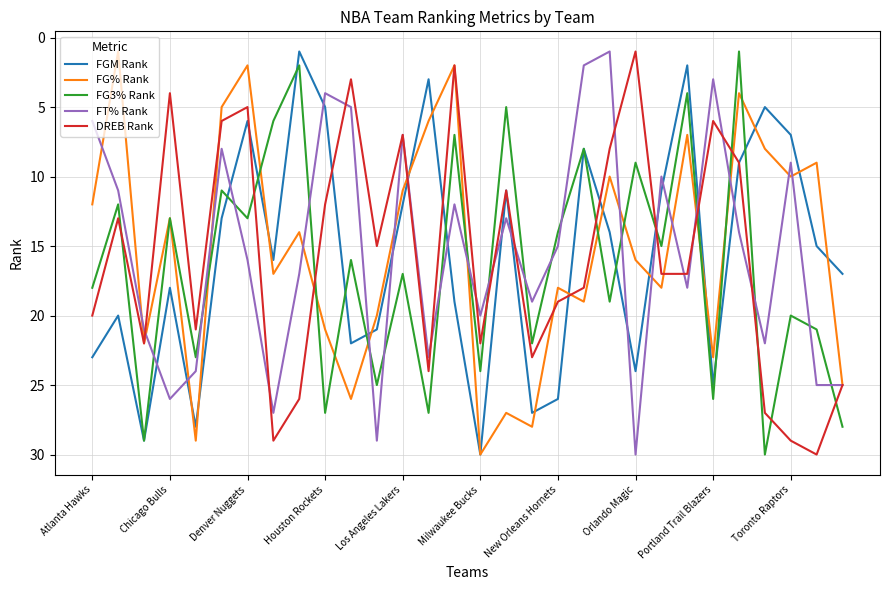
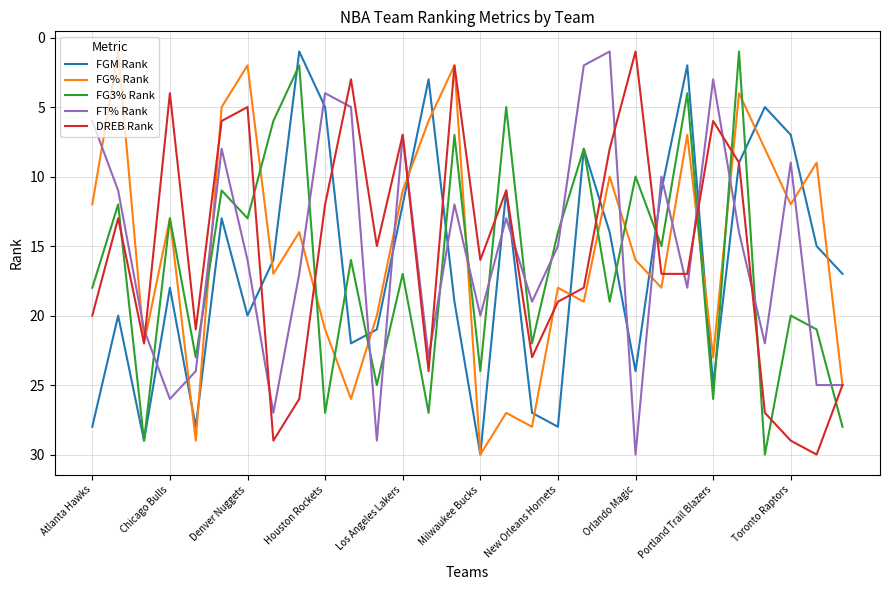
  {
    "FGM Rank": {
-     "Atlanta Hawks": 23,
+     "Atlanta Hawks": 28,
      "Chicago Bulls": 18,
-     "Denver Nuggets": 6,
+     "Denver Nuggets": 20,
      "Houston Rockets": 5,
      "Los Angeles Lakers": 12,
-     "New Orleans Hornets": 26,
+     "New Orleans Hornets": 28,
      "Orlando Magic": 24,
      "Portland Trail Blazers": 25,
      "Toronto Raptors": 7
    },
    "FG% Rank": {
      "Atlanta Hawks": 12,
      "Denver Nuggets": 2,
      "Houston Rockets": 21,
      "Los Angeles Lakers": 11,
      "New Orleans Hornets": 18,
      "Orlando Magic": 16,
      "Portland Trail Blazers": 23,
-     "Toronto Raptors": 10
+     "Toronto Raptors": 12
    },
    "FG3% Rank": {
      "Atlanta Hawks": 18,
      "Denver Nuggets": 13,
      "Houston Rockets": 27,
      "Los Angeles Lakers": 17,
      "Milwaukee Bucks": 24,
      "New Orleans Hornets": 14,
-     "Orlando Magic": 9,
+     "Orlando Magic": 10,
      "Portland Trail Blazers": 26,
      "Toronto Raptors": 20
    },
    "FT% Rank": {
      "Chicago Bulls": 26,
      "Denver Nuggets": 16,
      "Houston Rockets": 4,
      "Milwaukee Bucks": 20,
      "New Orleans Hornets": 15,
      "Orlando Magic": 30,
      "Portland Trail Blazers": 3,
      "Toronto Raptors": 9
    },
    "DREB Rank": {
      "Atlanta Hawks": 20,
      "Chicago Bulls": 4,
      "Denver Nuggets": 5,
      "Houston Rockets": 12,
-     "Milwaukee Bucks": 22,
+     "Milwaukee Bucks": 16,
      "New Orleans Hornets": 19,
      "Orlando Magic": 1,
      "Portland Trail Blazers": 6,
      "Toronto Raptors": 29
    }
  }
